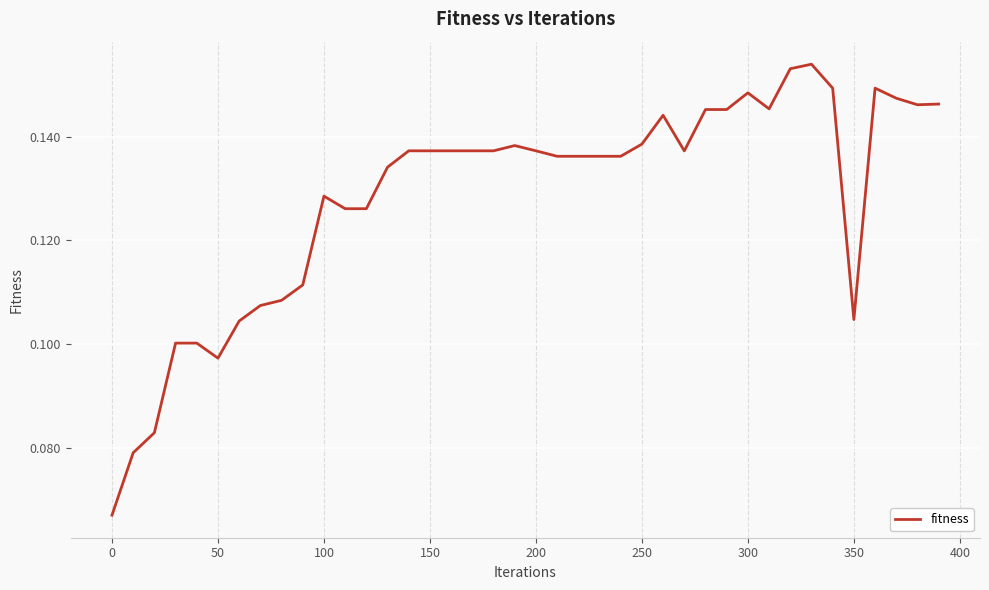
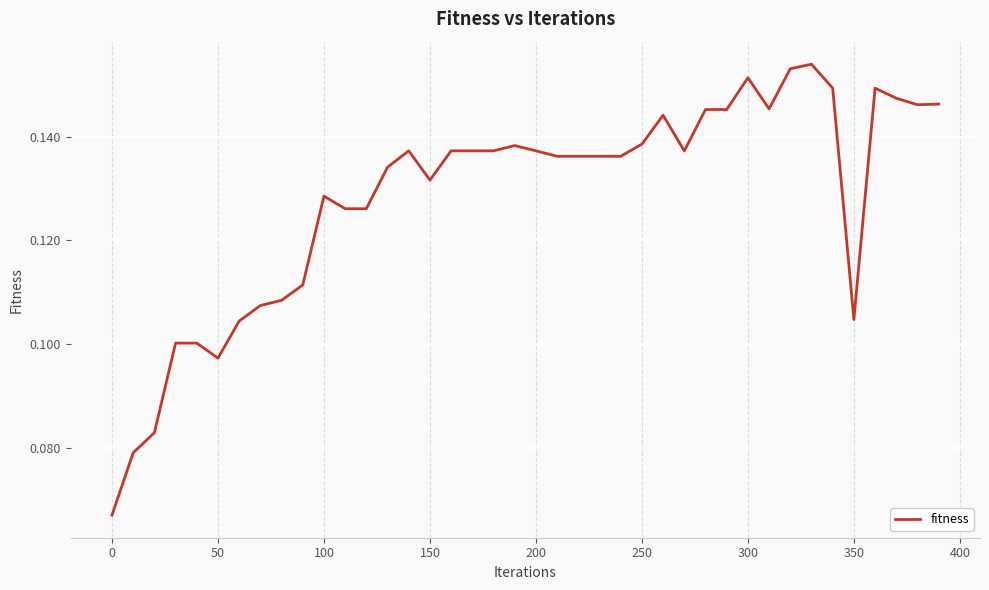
  {
    "0": 0.067,
    "50": 0.097,
    "100": 0.129,
-   "150": 0.137,
+   "150": 0.132,
    "200": 0.137,
    "250": 0.139,
-   "300": 0.148,
+   "300": 0.151,
    "350": 0.105
  }
